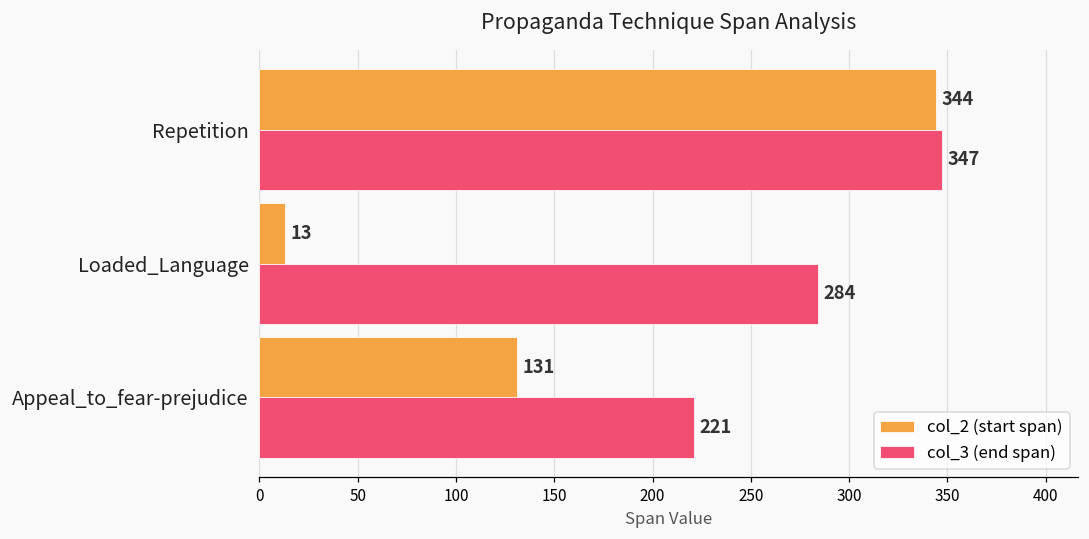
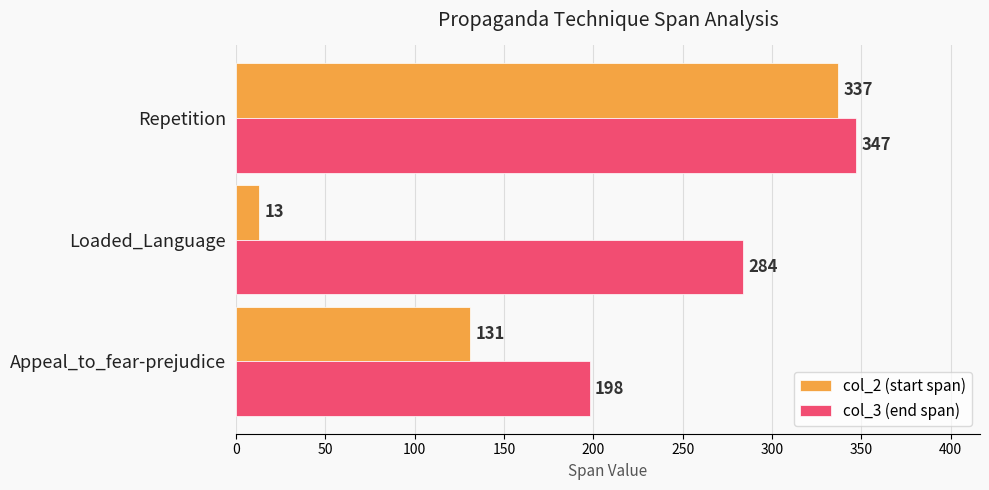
  {
    "col_2 (start span)": {
-     "Repetition": 344,
+     "Repetition": 337,
      "Loaded_Language": 13,
      "Appeal_to_fear-prejudice": 131
    },
    "col_3 (end span)": {
      "Repetition": 347,
      "Loaded_Language": 284,
-     "Appeal_to_fear-prejudice": 221
+     "Appeal_to_fear-prejudice": 198
    }
  }
